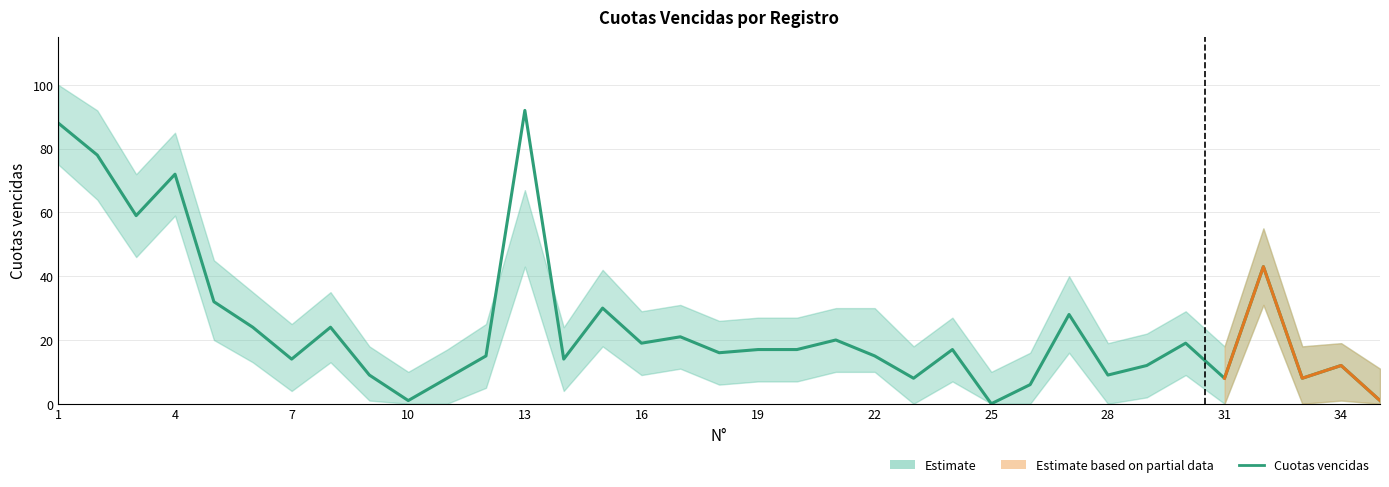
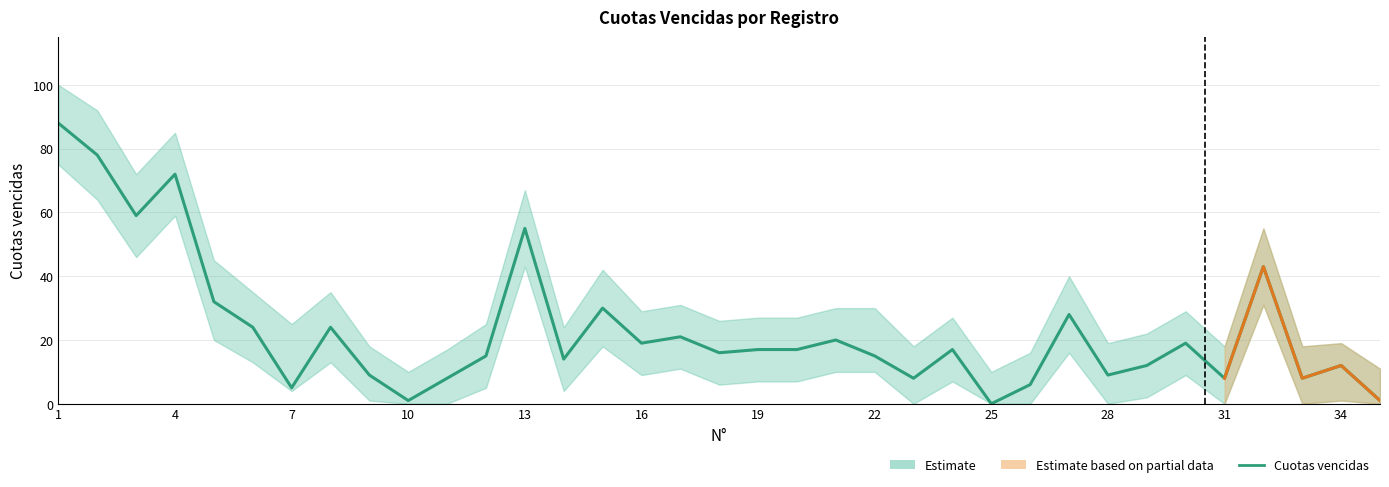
  {
    "Cuotas vencidas": {
      "1": 88,
      "4": 72,
-     "7": 14,
+     "7": 5,
      "10": 1,
-     "13": 92,
+     "13": 55,
      "16": 19,
      "19": 17,
      "22": 15,
      "25": 0,
      "28": 9
    }
  }
